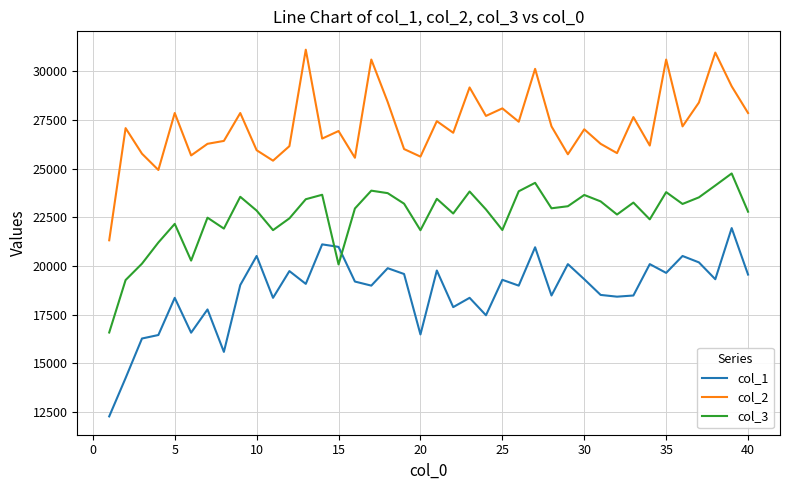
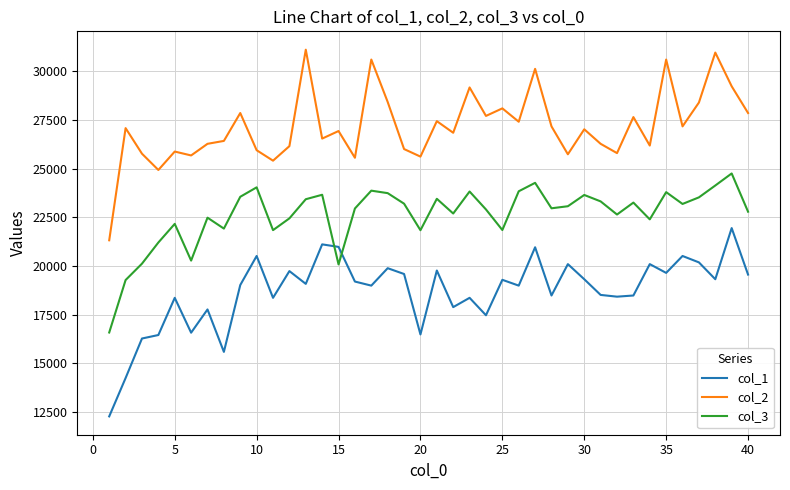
  {
    "col_1": {
      "5": 18400,
      "10": 20500,
      "15": 21000,
      "20": 16500,
      "25": 19300,
      "30": 19300,
      "35": 19600,
      "40": 19600
    },
    "col_2": {
-     "5": 27900,
+     "5": 25900,
      "10": 26000,
      "15": 26900,
      "20": 25600,
      "25": 28100,
      "30": 27000,
      "35": 30600,
      "40": 27900
    },
    "col_3": {
      "5": 22200,
-     "10": 22800,
+     "10": 24000,
      "15": 20100,
      "20": 21800,
      "25": 21900,
      "30": 23700,
      "35": 23800,
      "40": 22800
    }
  }
